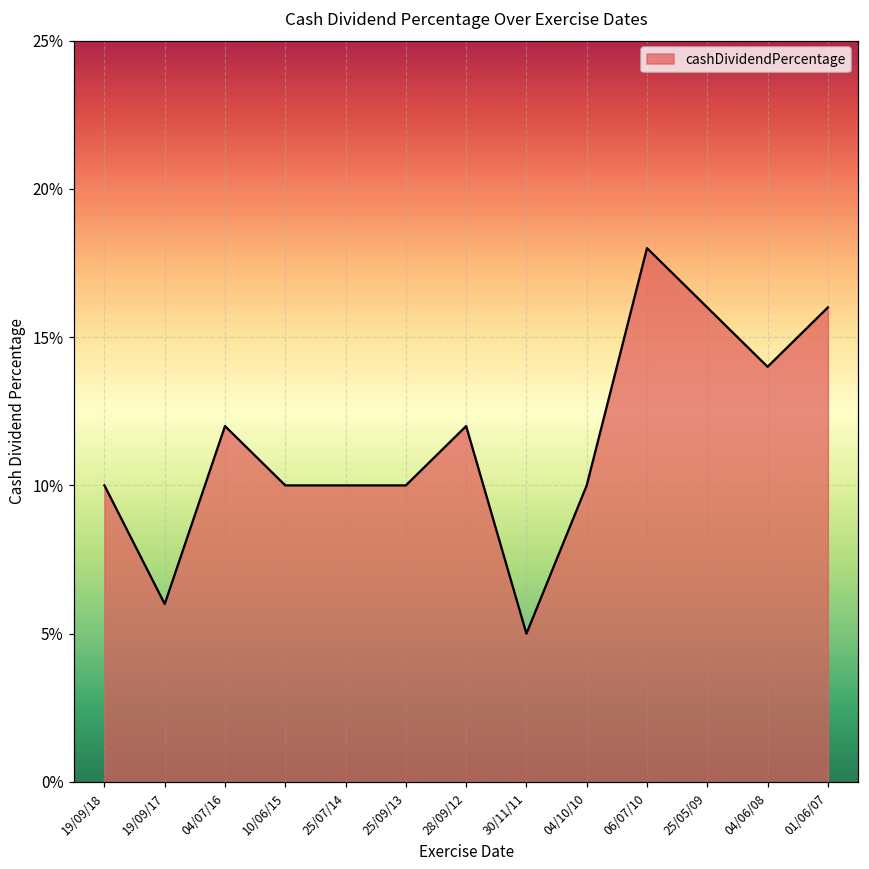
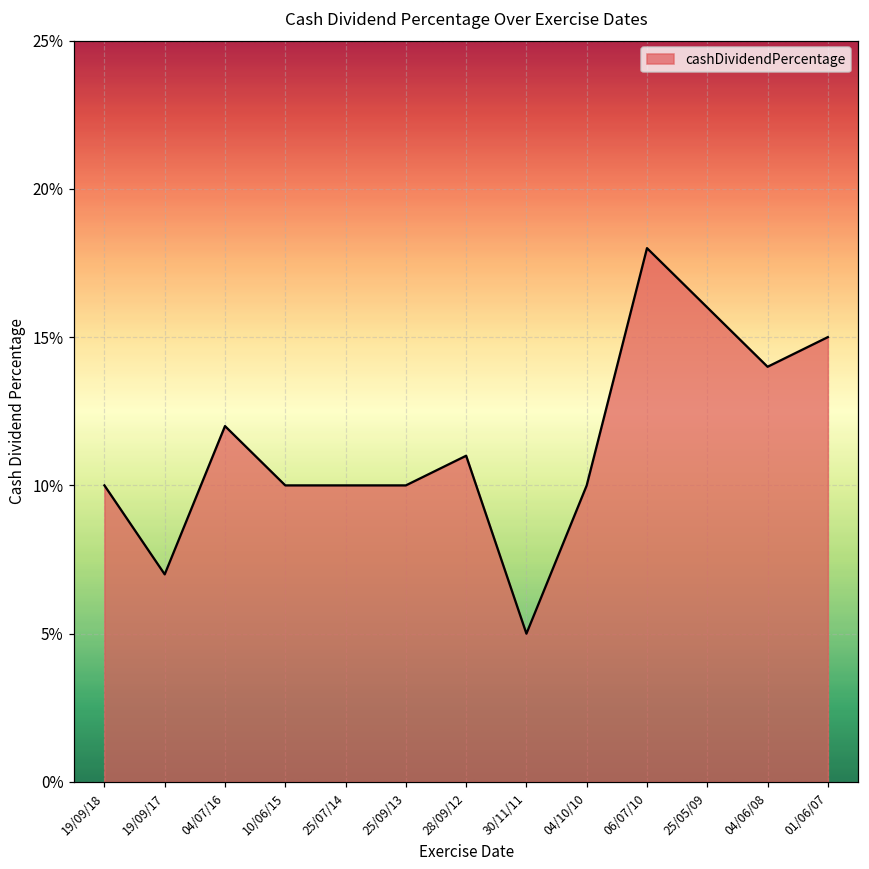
  {
    "19/09/18": "10.0%",
-   "19/09/17": "6.0%",
+   "19/09/17": "7.0%",
    "04/07/16": "12.0%",
    "10/06/15": "10.0%",
    "25/07/14": "10.0%",
    "25/09/13": "10.0%",
-   "28/09/12": "12.0%",
+   "28/09/12": "11.0%",
    "30/11/11": "5.0%",
    "04/10/10": "10.0%",
    "06/07/10": "18.0%",
    "25/05/09": "16.0%",
    "04/06/08": "14.0%",
-   "01/06/07": "16.0%"
+   "01/06/07": "15.0%"
  }
